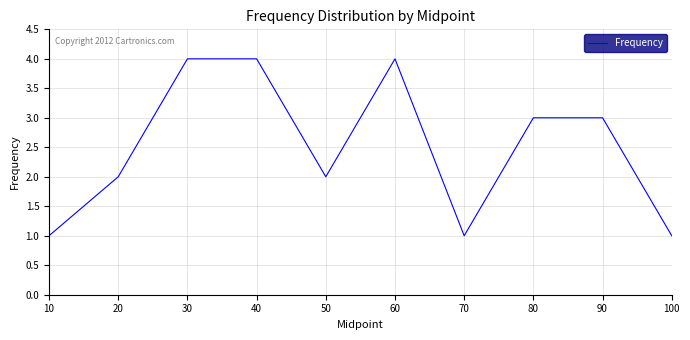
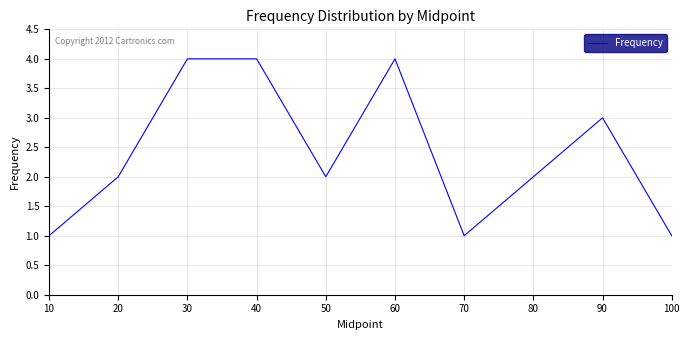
  {
    "10": 1,
    "20": 2,
    "40": 4,
    "50": 2,
    "60": 4,
    "70": 1,
-   "80": 3,
+   "80": 2,
    "90": 3,
    "100": 1
  }
